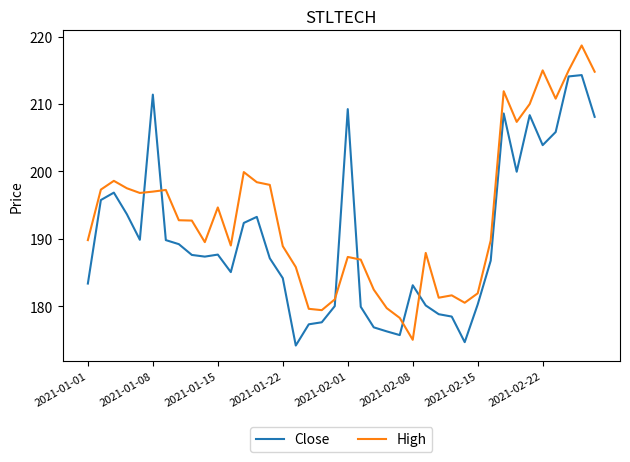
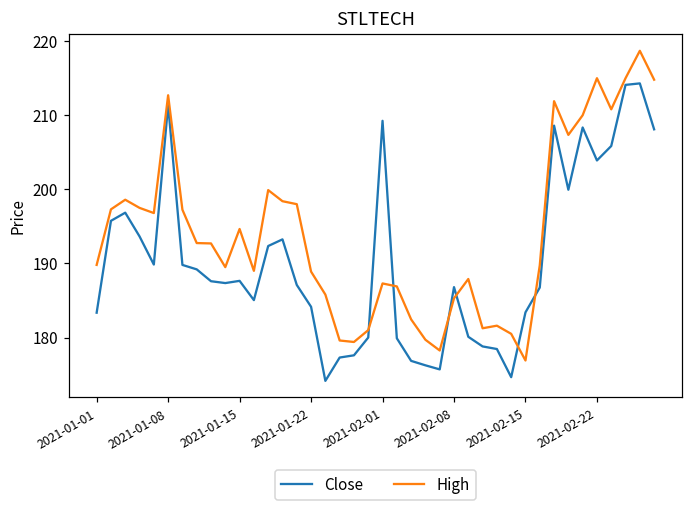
  {
    "Close": {
      "2021-01-01": 183,
      "2021-01-08": 211,
      "2021-01-15": 188,
      "2021-01-22": 184,
      "2021-02-01": 209,
-     "2021-02-08": 183,
-     "2021-02-15": 180,
+     "2021-02-08": 187,
+     "2021-02-15": 183,
      "2021-02-22": 204
    },
    "High": {
      "2021-01-01": 190,
-     "2021-01-08": 197,
+     "2021-01-08": 213,
      "2021-01-15": 195,
      "2021-01-22": 189,
      "2021-02-01": 187,
-     "2021-02-08": 175,
-     "2021-02-15": 182,
+     "2021-02-08": 185,
+     "2021-02-15": 177,
      "2021-02-22": 215
    }
  }
